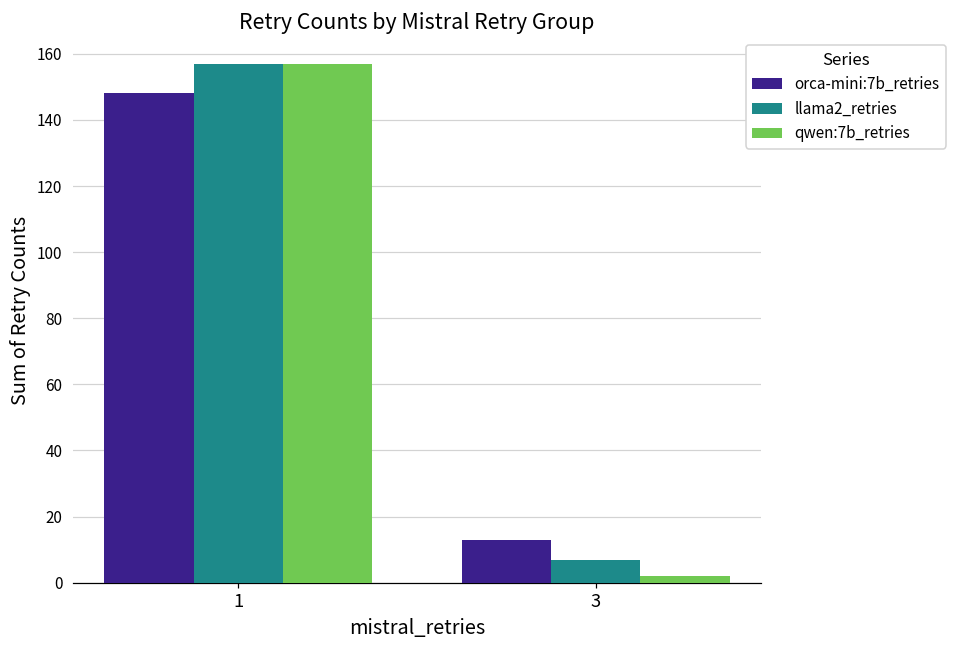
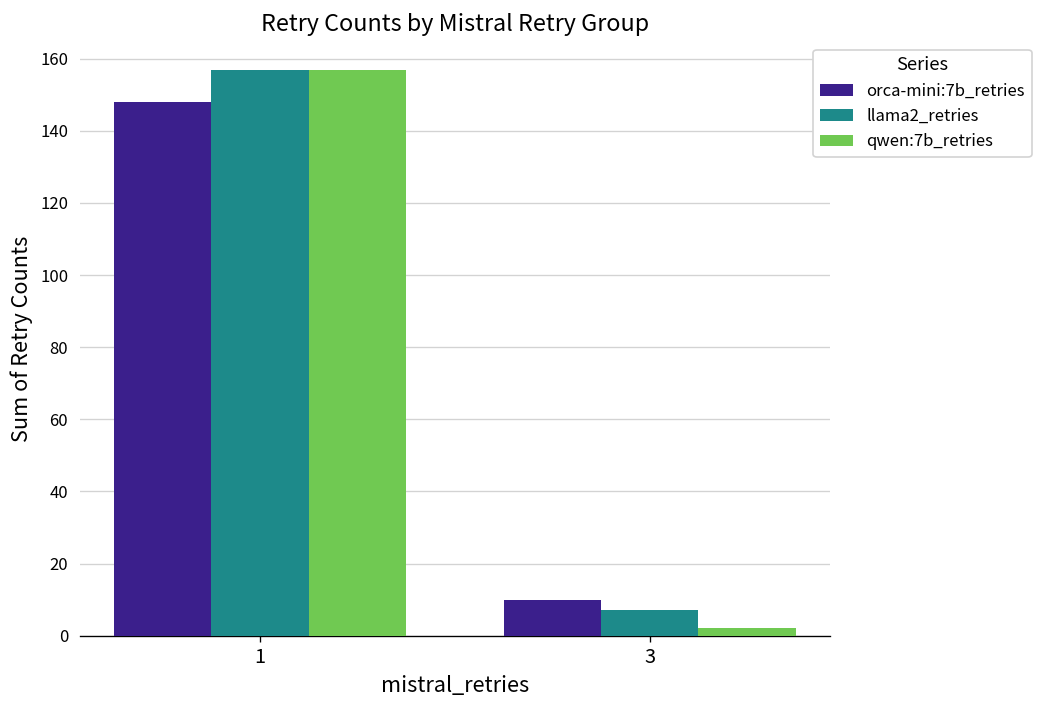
  {
    "orca-mini:7b_retries": {
      "1": 148,
-     "3": 13
+     "3": 10
    },
    "llama2_retries": {
      "1": 157,
      "3": 7
    },
    "qwen:7b_retries": {
      "1": 157,
      "3": 2
    }
  }
